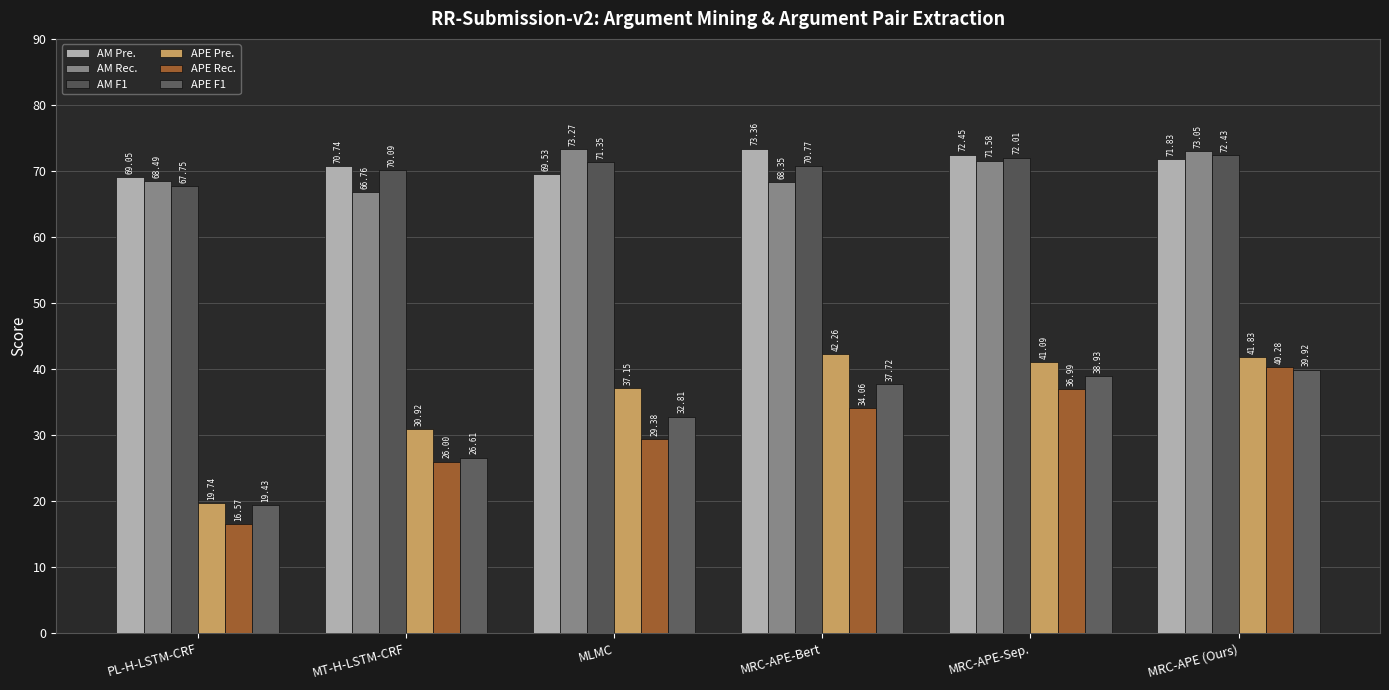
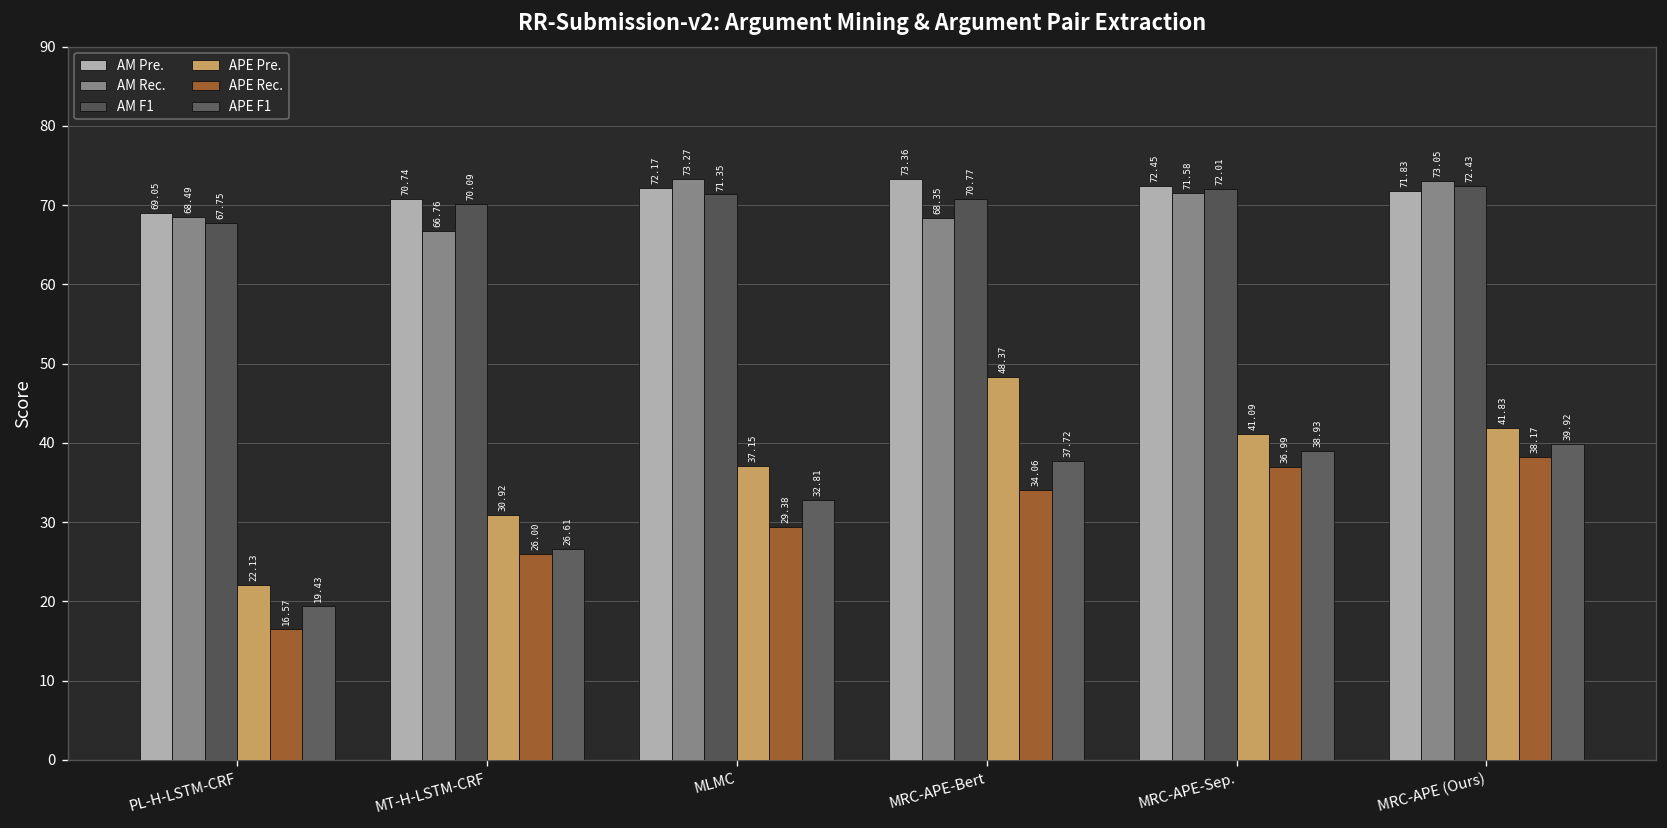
  {
    "AM Pre.": {
      "PL-H-LSTM-CRF": 69.05,
      "MT-H-LSTM-CRF": 70.74,
-     "MLMC": 69.53,
+     "MLMC": 72.17,
      "MRC-APE-Bert": 73.36,
      "MRC-APE-Sep.": 72.45,
      "MRC-APE (Ours)": 71.83
    },
    "AM Rec.": {
      "PL-H-LSTM-CRF": 68.49,
      "MT-H-LSTM-CRF": 66.76,
      "MLMC": 73.27,
      "MRC-APE-Bert": 68.35,
      "MRC-APE-Sep.": 71.58,
      "MRC-APE (Ours)": 73.05
    },
    "APE Pre.": {
-     "PL-H-LSTM-CRF": 19.74,
+     "PL-H-LSTM-CRF": 22.13,
      "MT-H-LSTM-CRF": 30.92,
      "MLMC": 37.15,
-     "MRC-APE-Bert": 42.26,
+     "MRC-APE-Bert": 48.37,
      "MRC-APE-Sep.": 41.09,
      "MRC-APE (Ours)": 41.83
    },
    "APE Rec.": {
      "PL-H-LSTM-CRF": 16.57,
      "MT-H-LSTM-CRF": 26.00,
      "MLMC": 29.38,
      "MRC-APE-Bert": 34.06,
      "MRC-APE-Sep.": 36.99,
-     "MRC-APE (Ours)": 40.28
+     "MRC-APE (Ours)": 38.17
    }
  }
